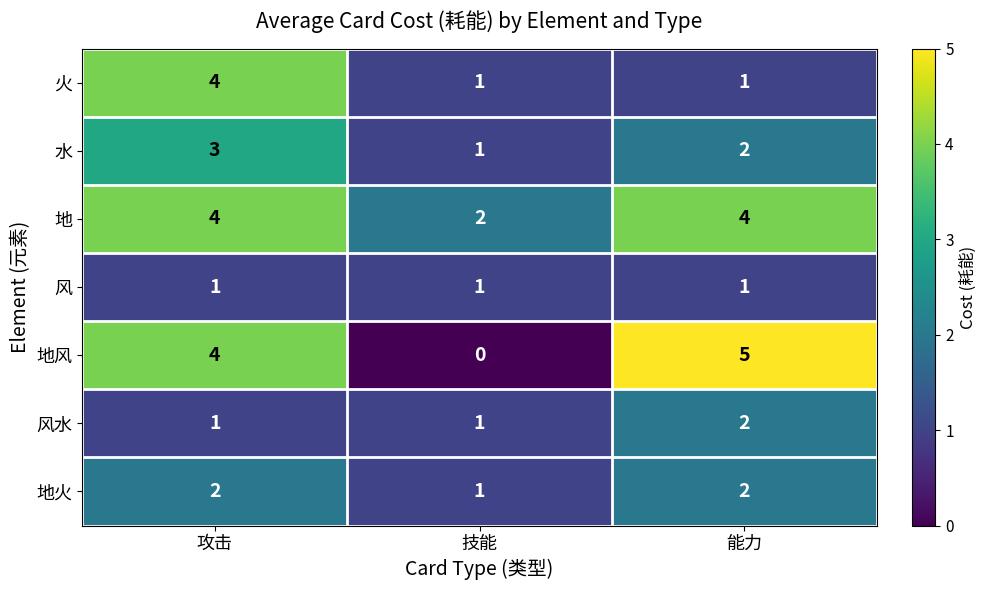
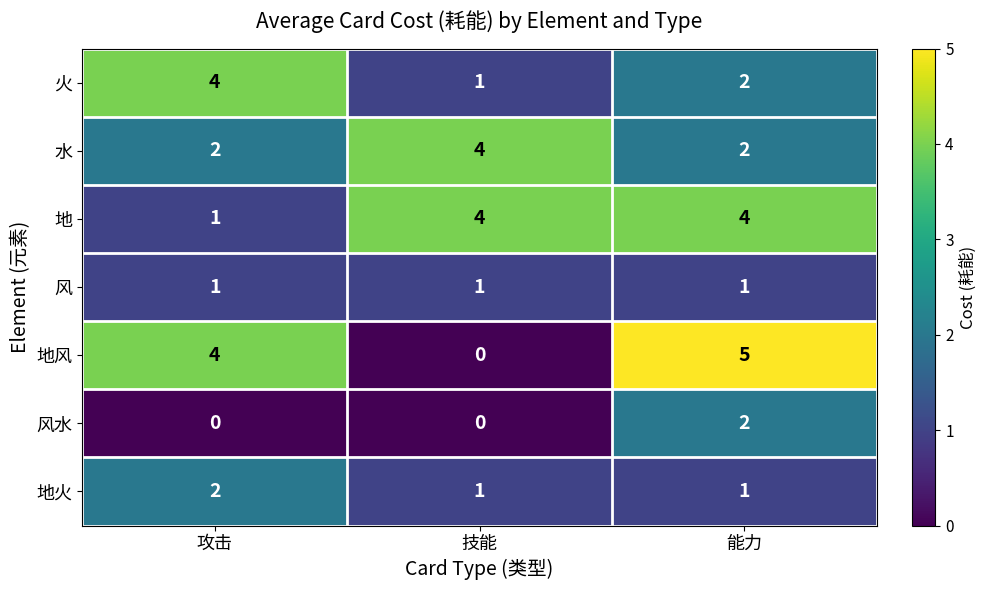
  {
    "火": {
      "攻击": 4,
      "技能": 1,
-     "能力": 1
+     "能力": 2
    },
    "水": {
-     "攻击": 3,
-     "技能": 1,
+     "攻击": 2,
+     "技能": 4,
      "能力": 2
    },
    "地": {
-     "攻击": 4,
-     "技能": 2,
+     "攻击": 1,
+     "技能": 4,
      "能力": 4
    },
    "风": {
      "攻击": 1,
      "技能": 1,
      "能力": 1
    },
    "地风": {
      "攻击": 4,
      "技能": 0,
      "能力": 5
    },
    "风水": {
-     "攻击": 1,
-     "技能": 1,
+     "攻击": 0,
+     "技能": 0,
      "能力": 2
    },
    "地火": {
      "攻击": 2,
      "技能": 1,
-     "能力": 2
+     "能力": 1
    }
  }
